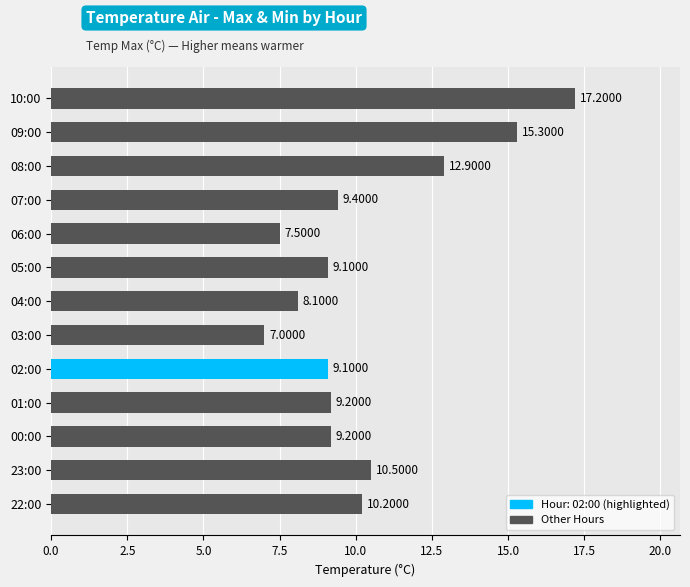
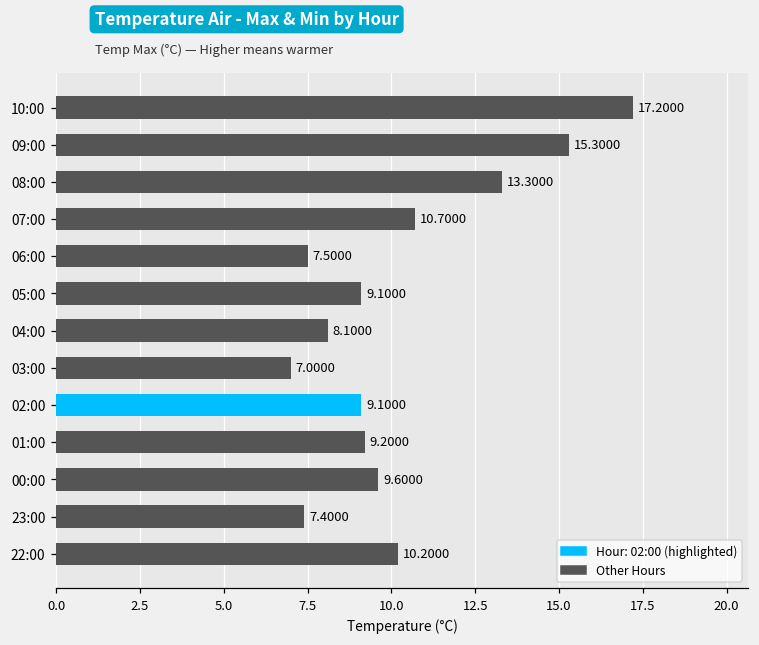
  {
    "10:00": 17.2000,
    "09:00": 15.3000,
-   "08:00": 12.9000,
-   "07:00": 9.4000,
+   "08:00": 13.3000,
+   "07:00": 10.7000,
    "06:00": 7.5000,
    "05:00": 9.1000,
    "04:00": 8.1000,
    "03:00": 7.0000,
    "02:00": 9.1000,
    "01:00": 9.2000,
-   "00:00": 9.2000,
-   "23:00": 10.5000,
+   "00:00": 9.6000,
+   "23:00": 7.4000,
    "22:00": 10.2000
  }
